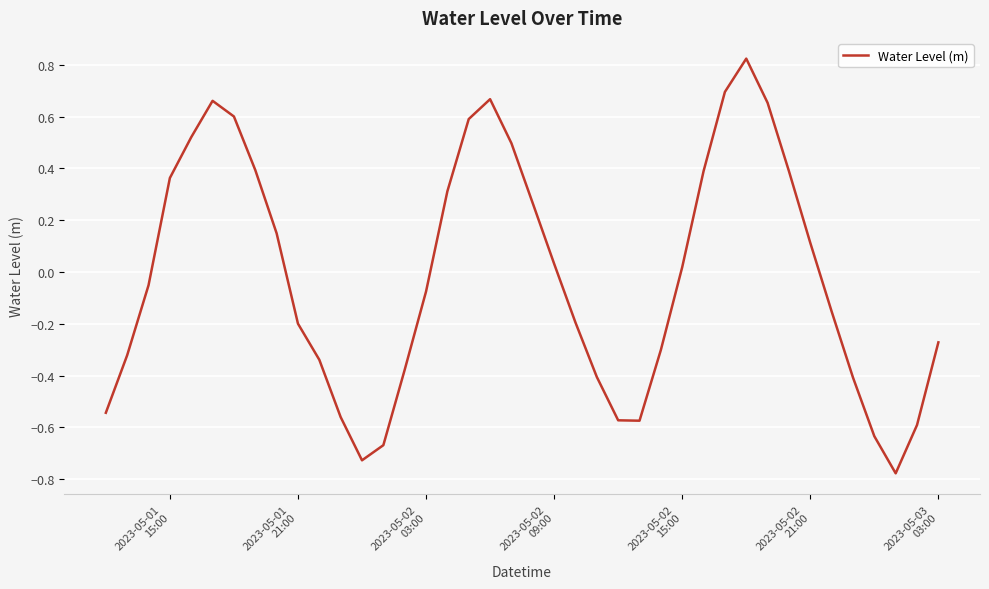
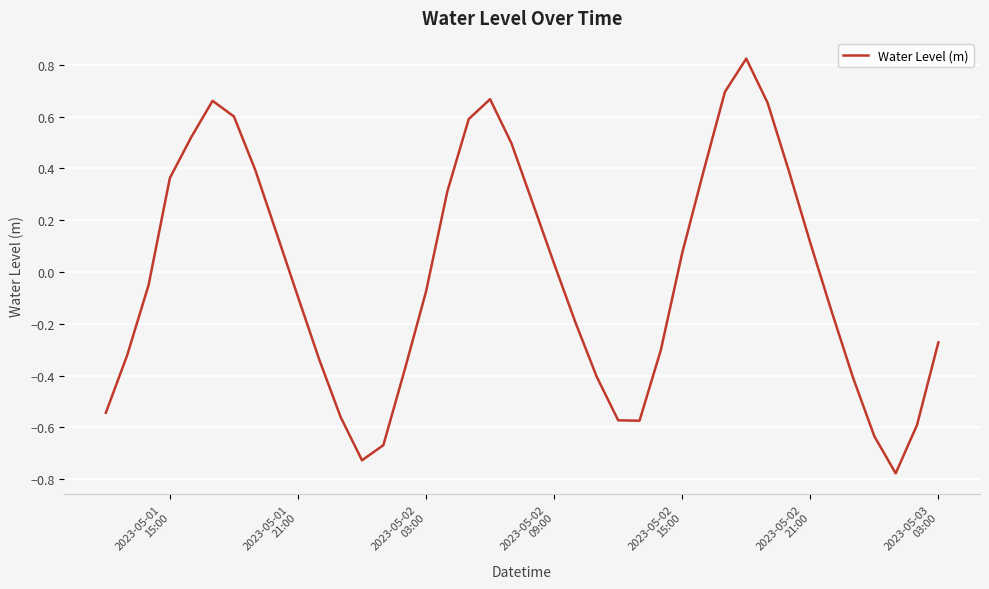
  {
    "2023-05-01 15:00": 0.36,
-   "2023-05-01 21:00": -0.20,
+   "2023-05-01 21:00": -0.10,
    "2023-05-02 03:00": -0.08,
    "2023-05-02 09:00": 0.03,
-   "2023-05-02 15:00": 0.02,
+   "2023-05-02 15:00": 0.07,
    "2023-05-02 21:00": 0.11,
    "2023-05-03 03:00": -0.27
  }
